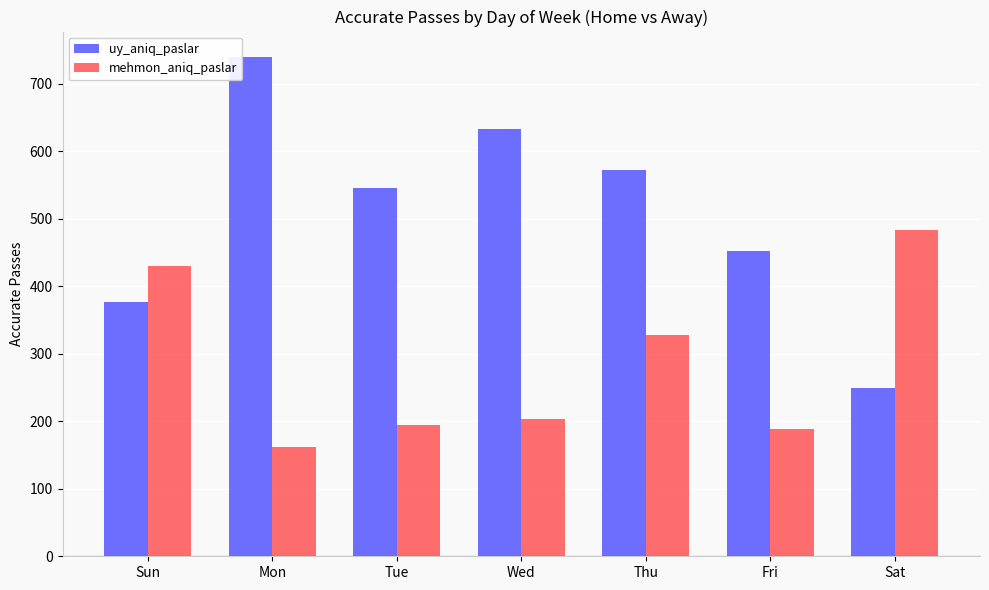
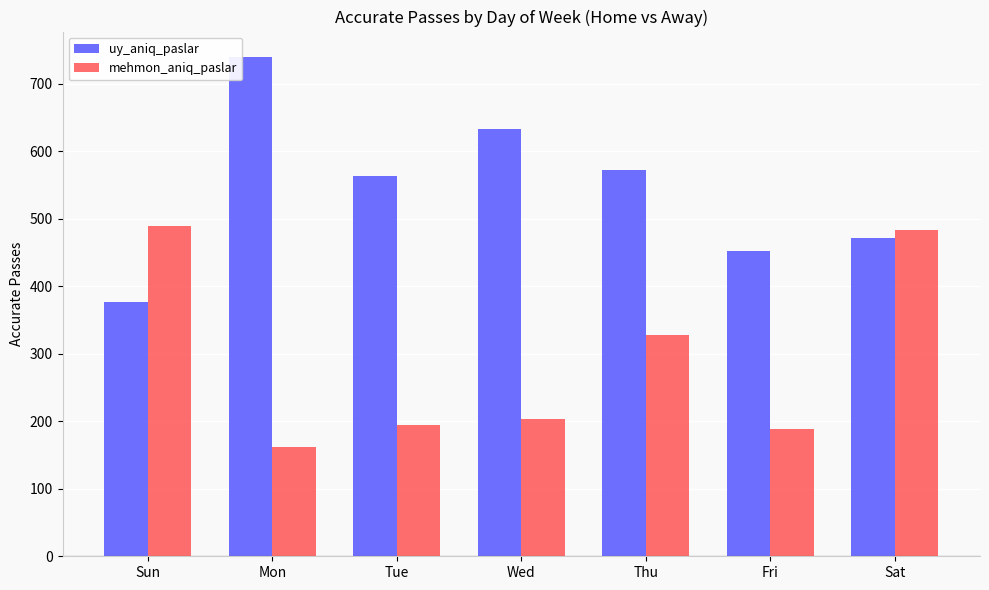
  {
    "uy_aniq_paslar": {
      "Sun": 380,
      "Mon": 740,
-     "Tue": 550,
+     "Tue": 560,
      "Wed": 630,
      "Thu": 570,
      "Fri": 450,
-     "Sat": 250
+     "Sat": 470
    },
    "mehmon_aniq_paslar": {
-     "Sun": 430,
+     "Sun": 490,
      "Mon": 160,
      "Tue": 200,
      "Wed": 200,
      "Thu": 330,
      "Fri": 190,
      "Sat": 480
    }
  }
